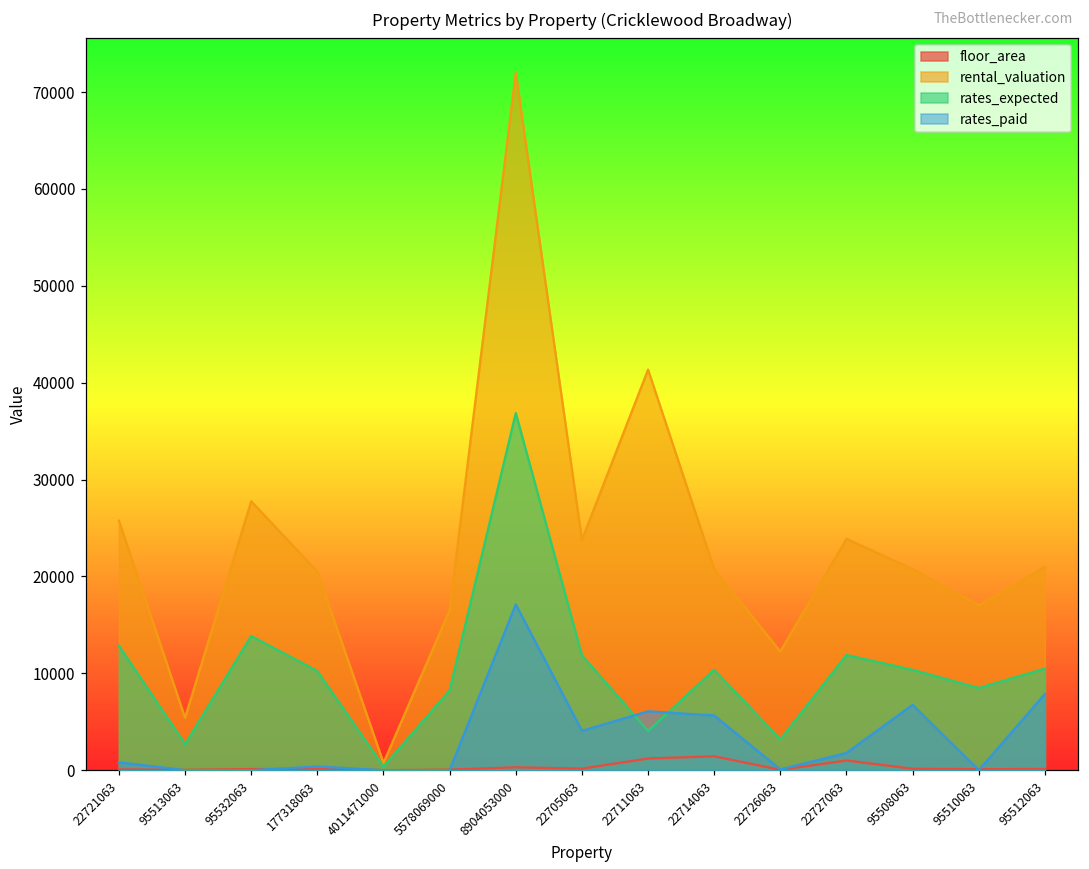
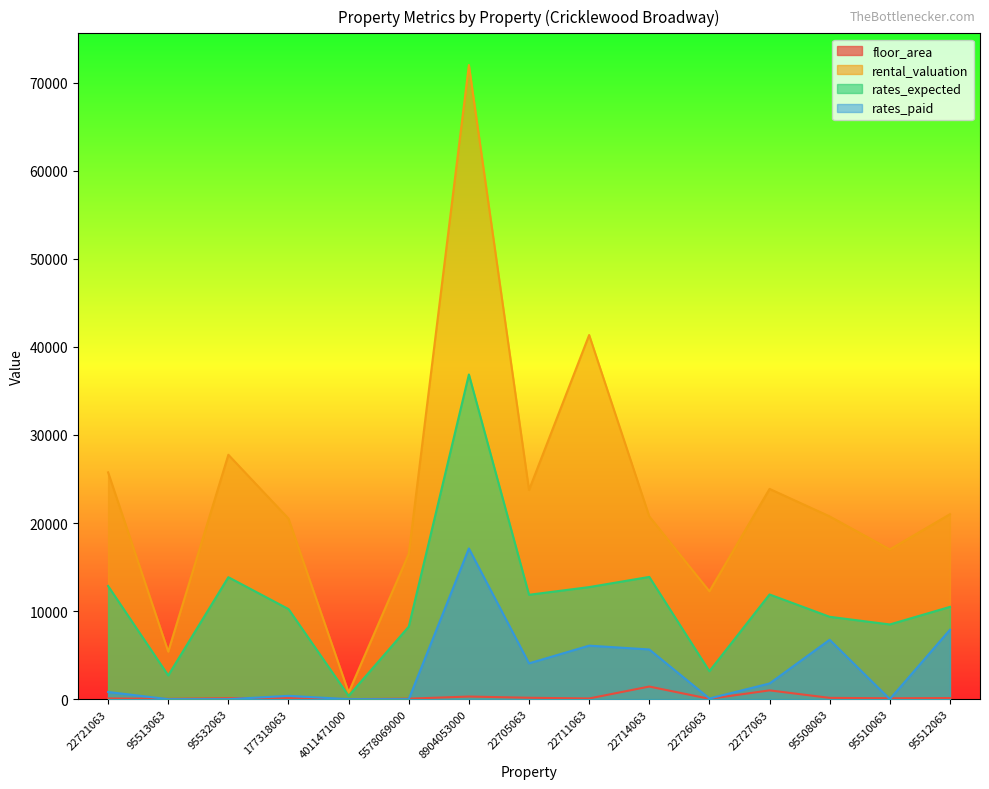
  {
    "floor_area": {
      "22721063": 0,
      "8904053000": 0,
      "22705063": 0,
-     "22711063": 1000,
+     "22711063": 0,
      "22714063": 1000,
      "22727063": 1000,
      "95508063": 0,
      "95512063": 0
    },
    "rental_valuation": {
      "22721063": 26000,
      "95513063": 5000,
      "95532063": 28000,
      "177318063": 21000,
      "4011471000": 1000,
      "5578069000": 17000,
      "8904053000": 72000,
      "22705063": 24000,
      "22711063": 41000,
      "22714063": 21000,
      "22726063": 12000,
      "22727063": 24000,
      "95508063": 21000,
      "95510063": 17000,
      "95512063": 21000
    },
    "rates_expected": {
      "22721063": 13000,
      "95513063": 3000,
      "95532063": 14000,
      "177318063": 10000,
      "4011471000": 0,
      "5578069000": 8000,
      "8904053000": 37000,
      "22705063": 12000,
-     "22711063": 4000,
-     "22714063": 10000,
+     "22711063": 13000,
+     "22714063": 14000,
      "22726063": 3000,
      "22727063": 12000,
-     "95508063": 10000,
+     "95508063": 9000,
      "95510063": 8000,
      "95512063": 10000
    },
    "rates_paid": {
      "22721063": 1000,
      "8904053000": 17000,
      "22705063": 4000,
      "22711063": 6000,
      "22714063": 6000,
      "22727063": 2000,
      "95508063": 7000,
      "95512063": 8000
    }
  }
